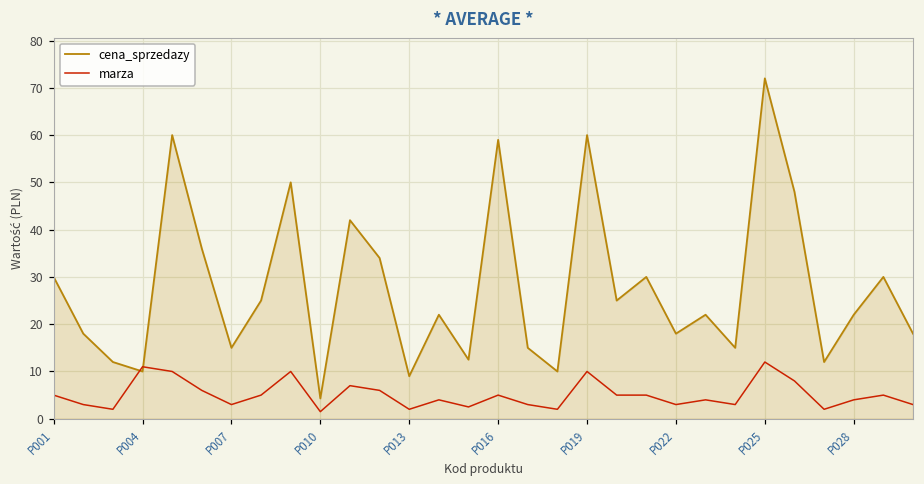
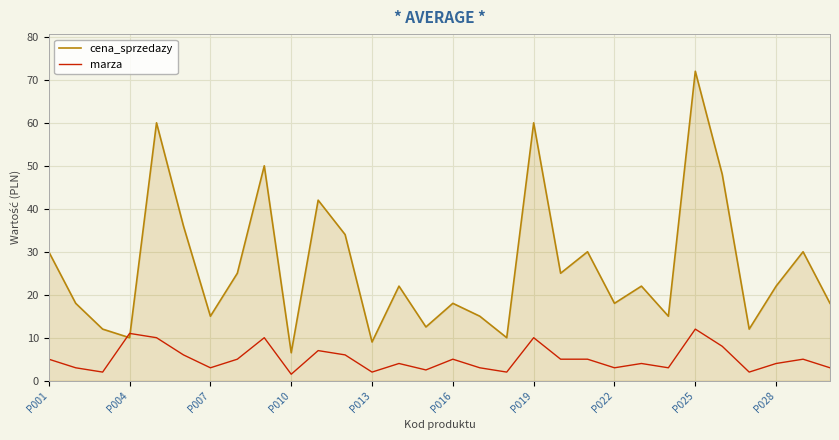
  {
    "cena_sprzedazy": {
      "P001": 30,
      "P004": 10,
      "P007": 15,
-     "P010": 4,
+     "P010": 7,
      "P013": 9,
-     "P016": 59,
+     "P016": 18,
      "P019": 60,
      "P022": 18,
      "P025": 72,
      "P028": 22
    },
    "marza": {
      "P001": 5,
      "P004": 11,
      "P007": 3,
      "P010": 2,
      "P013": 2,
      "P016": 5,
      "P019": 10,
      "P022": 3,
      "P025": 12,
      "P028": 4
    }
  }
